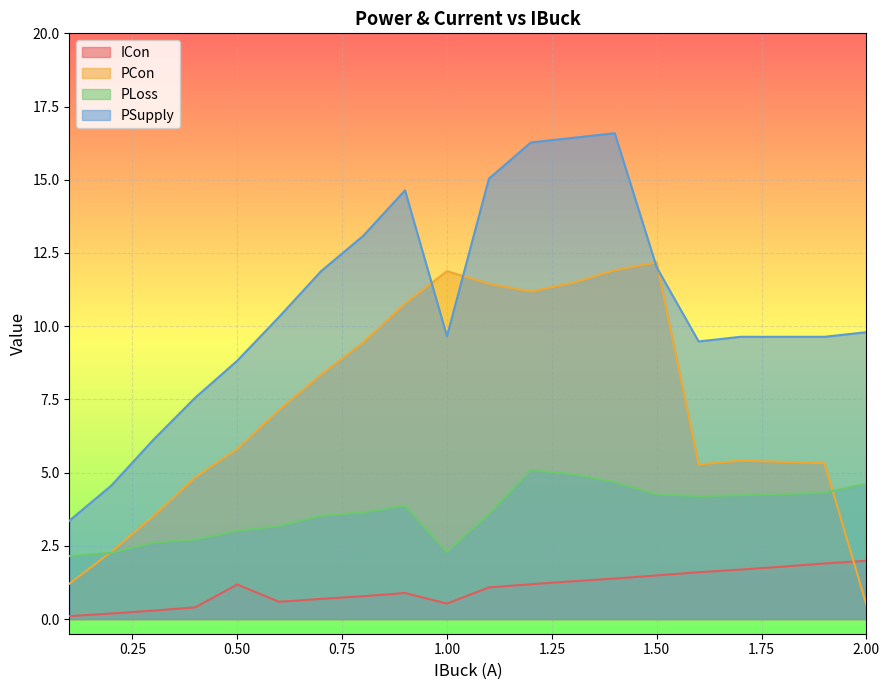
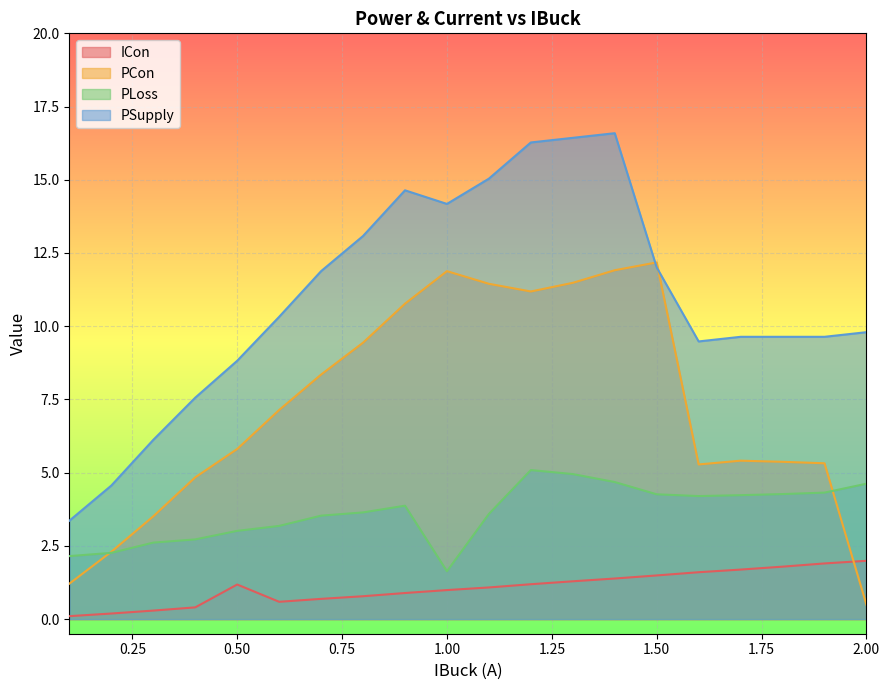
  {
    "ICon": {
      "0.50": 1.2,
-     "1.00": 0.5,
+     "1.00": 1.0,
      "1.50": 1.5,
      "2.00": 2.0
    },
    "PCon": {
      "0.50": 5.8,
      "1.00": 11.9,
      "1.50": 12.2,
      "2.00": 0.5
    },
    "PLoss": {
      "0.50": 3.0,
-     "1.00": 2.3,
+     "1.00": 1.6,
      "1.50": 4.3,
      "2.00": 4.6
    },
    "PSupply": {
      "0.50": 8.8,
-     "1.00": 9.7,
+     "1.00": 14.2,
      "1.50": 12.0,
      "2.00": 9.8
    }
  }
